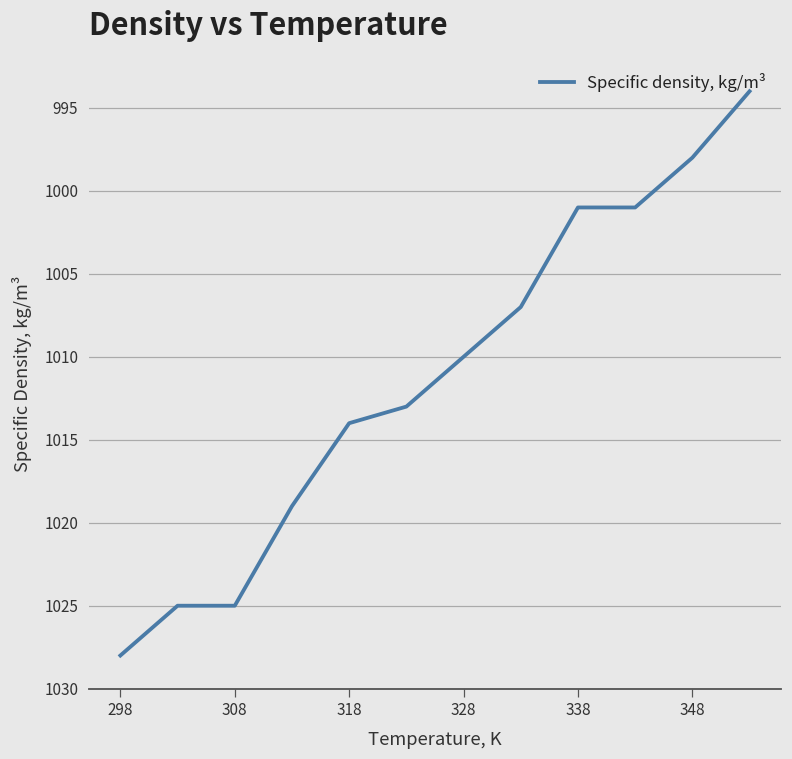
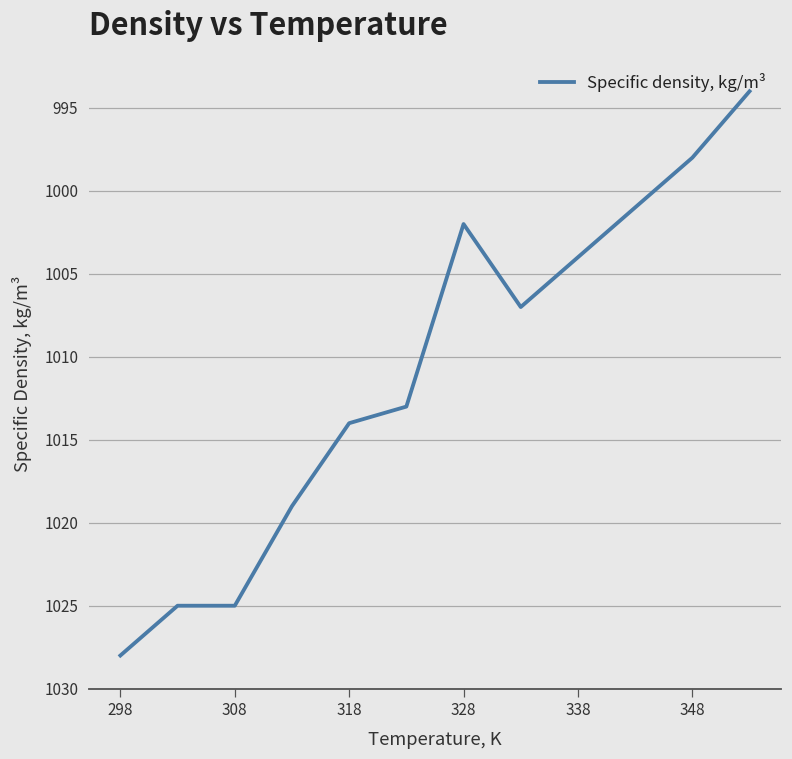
  {
    "298": 1028,
    "308": 1025,
    "318": 1014,
-   "328": 1010,
-   "338": 1001,
+   "328": 1002,
+   "338": 1004,
    "348": 998
  }
